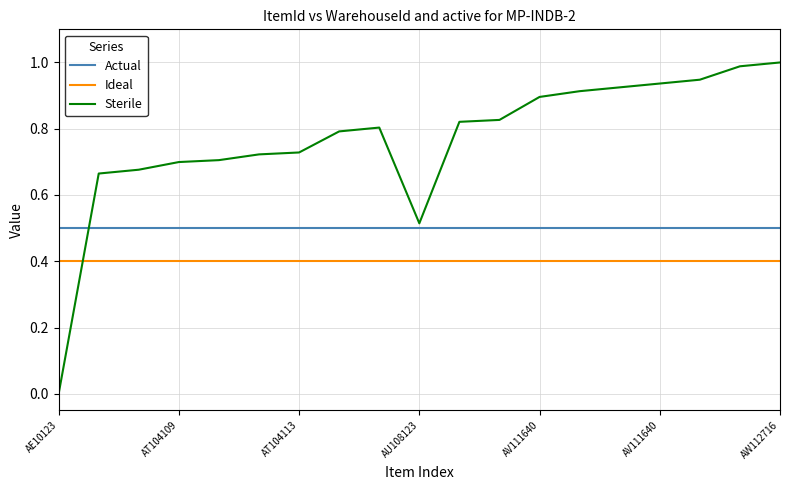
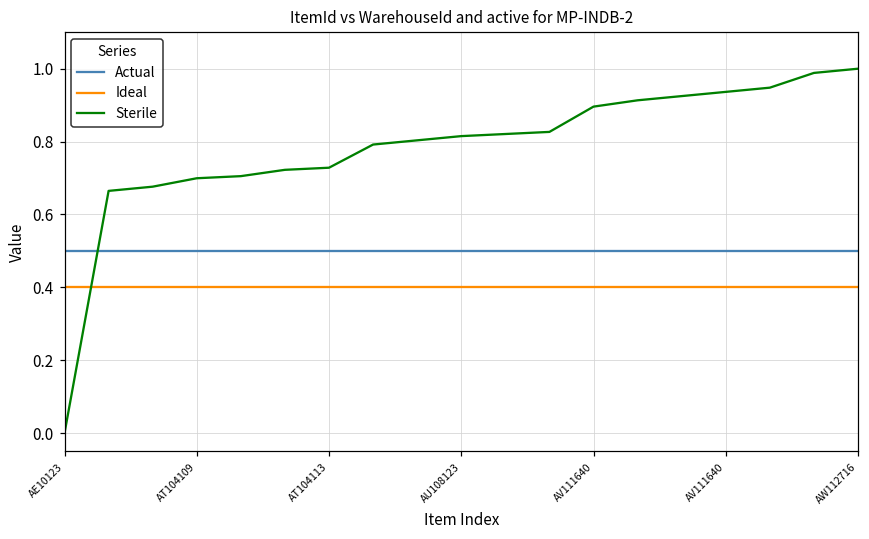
  {
    "Actual": {
      "AE10123": 0.50,
      "AU108123": 0.50,
      "AW112716": 0.50
    },
    "Ideal": {
      "AE10123": 0.40,
      "AU108123": 0.40,
      "AW112716": 0.40
    },
    "Sterile": {
      "AE10123": 0.00,
-     "AU108123": 0.51,
+     "AU108123": 0.82,
      "AW112716": 1.00
    }
  }
